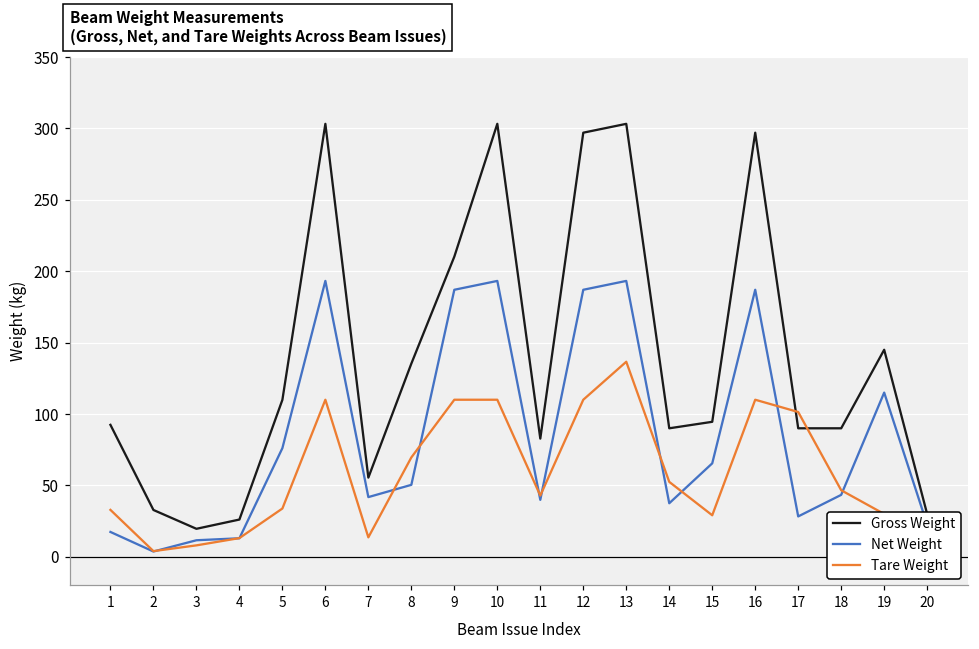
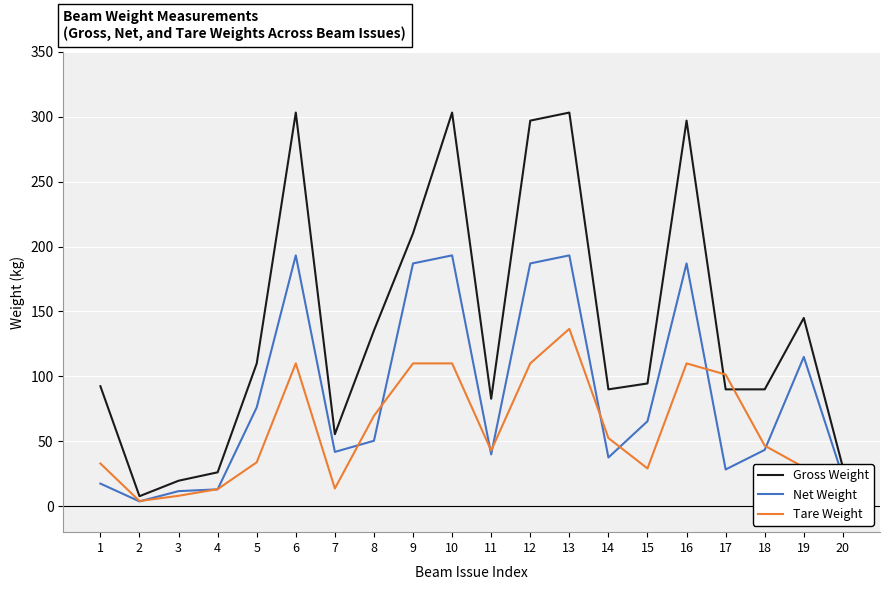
  {
    "Gross Weight": {
      "1": 92,
-     "2": 33,
+     "2": 8,
      "3": 20,
      "4": 26,
      "5": 110,
      "6": 303,
      "7": 55,
      "8": 135,
      "9": 210,
      "10": 303,
      "11": 83,
      "12": 297,
      "13": 303,
      "14": 90,
      "15": 95,
      "16": 297,
      "17": 90,
      "18": 90,
      "19": 145
    },
    "Net Weight": {
      "1": 17,
      "3": 12,
      "5": 76,
      "6": 193,
      "7": 42,
      "8": 50,
      "9": 187,
      "10": 193,
      "11": 40,
      "12": 187,
      "13": 193,
      "14": 38,
      "15": 65,
      "16": 187,
      "17": 28,
      "18": 43,
      "19": 115
    },
    "Tare Weight": {
      "1": 33,
      "3": 8,
      "5": 34,
      "6": 110,
      "7": 14,
      "8": 70,
      "9": 110,
      "10": 110,
      "11": 43,
      "12": 110,
      "13": 137,
      "14": 52,
      "15": 29,
      "16": 110,
      "17": 101,
      "18": 47
    }
  }
